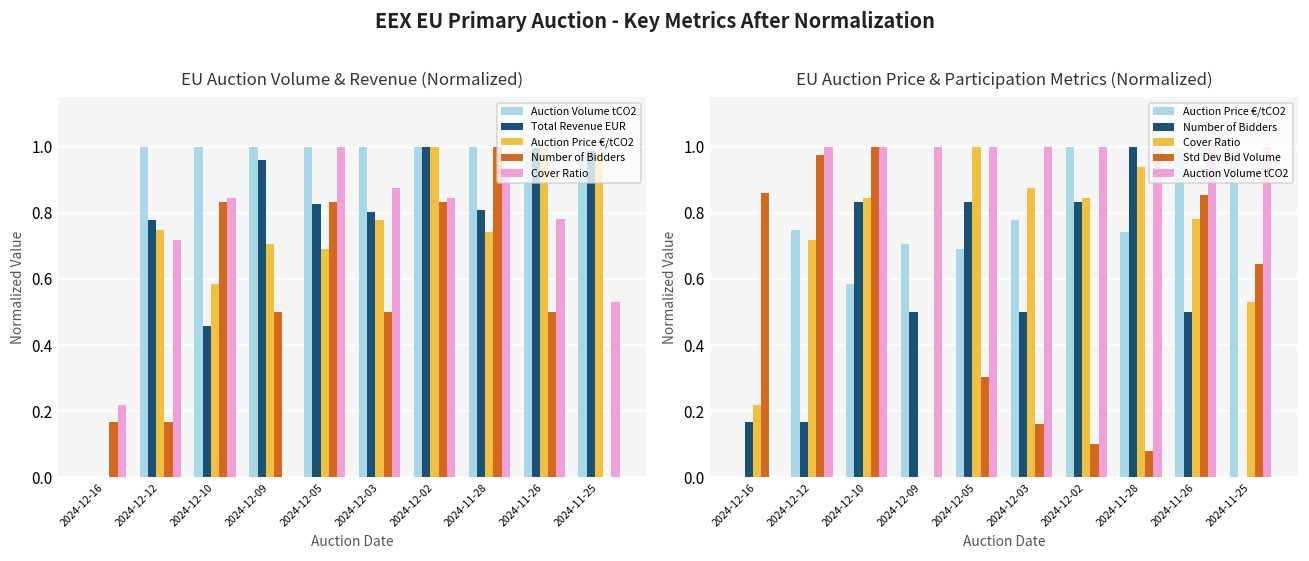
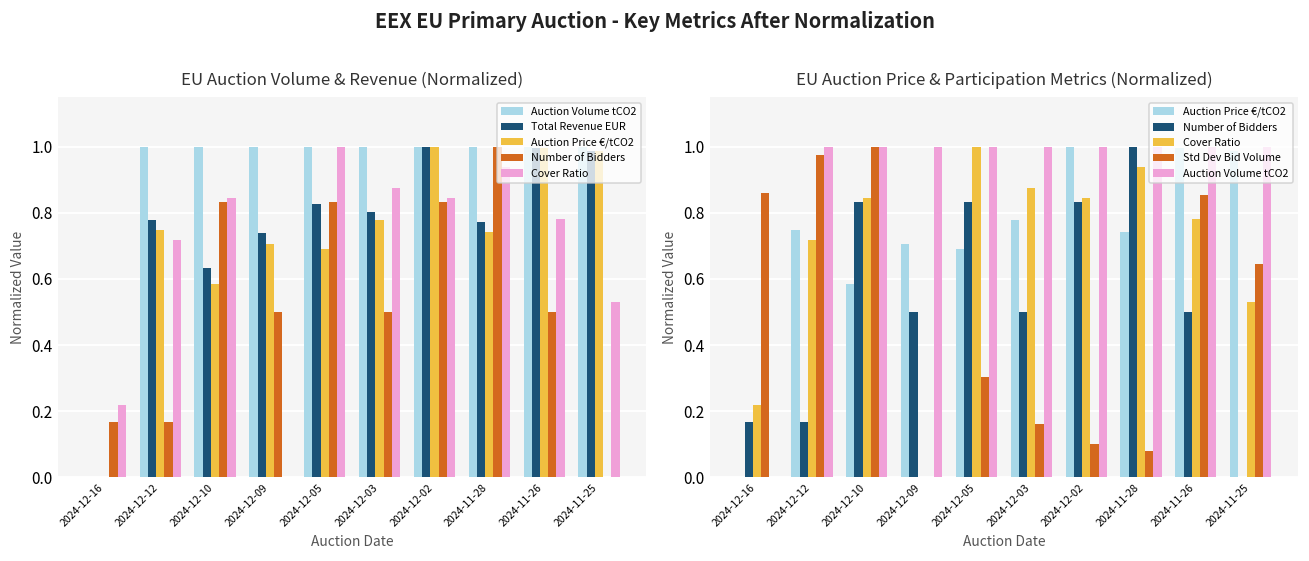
  {
    "EU Auction Volume & Revenue (Normalized)": {
      "Total Revenue EUR": {
        "2024-12-16": 0.00,
        "2024-12-12": 0.78,
-       "2024-12-10": 0.46,
-       "2024-12-09": 0.96,
+       "2024-12-10": 0.63,
+       "2024-12-09": 0.74,
        "2024-12-05": 0.83,
        "2024-12-03": 0.80,
        "2024-12-02": 1.00,
-       "2024-11-28": 0.81
+       "2024-11-28": 0.77
      }
    },
    "EU Auction Price & Participation Metrics (Normalized)": {
      "Auction Price €/tCO2": {
        "2024-12-16": 0.00,
        "2024-12-12": 0.75,
        "2024-12-10": 0.58,
        "2024-12-09": 0.70,
        "2024-12-05": 0.69,
        "2024-12-03": 0.78,
        "2024-12-02": 1.00,
        "2024-11-28": 0.74
      },
      "Number of Bidders": {
        "2024-12-16": 0.17,
        "2024-12-12": 0.17,
        "2024-12-10": 0.83,
        "2024-12-09": 0.50,
        "2024-12-05": 0.83,
        "2024-12-03": 0.50,
        "2024-12-02": 0.83,
        "2024-11-28": 1.00,
        "2024-11-26": 0.50,
        "2024-11-25": 0.00
      },
      "Cover Ratio": {
        "2024-12-16": 0.22,
        "2024-12-12": 0.72,
        "2024-12-10": 0.84,
        "2024-12-09": 0.00,
        "2024-12-05": 1.00,
        "2024-12-03": 0.87,
        "2024-12-02": 0.84,
        "2024-11-28": 0.94,
        "2024-11-26": 0.78,
        "2024-11-25": 0.53
      },
      "Std Dev Bid Volume": {
        "2024-12-16": 0.86,
        "2024-12-12": 0.97,
        "2024-12-10": 1.00,
        "2024-12-09": 0.00,
        "2024-12-05": 0.30,
        "2024-12-03": 0.16,
        "2024-12-02": 0.10,
        "2024-11-28": 0.08,
        "2024-11-26": 0.85,
        "2024-11-25": 0.65
      },
      "Auction Volume tCO2": {
        "2024-12-16": 0.00,
        "2024-12-12": 1.00,
        "2024-12-10": 1.00,
        "2024-12-09": 1.00,
        "2024-12-05": 1.00,
        "2024-12-03": 1.00,
        "2024-12-02": 1.00
      }
    }
  }
